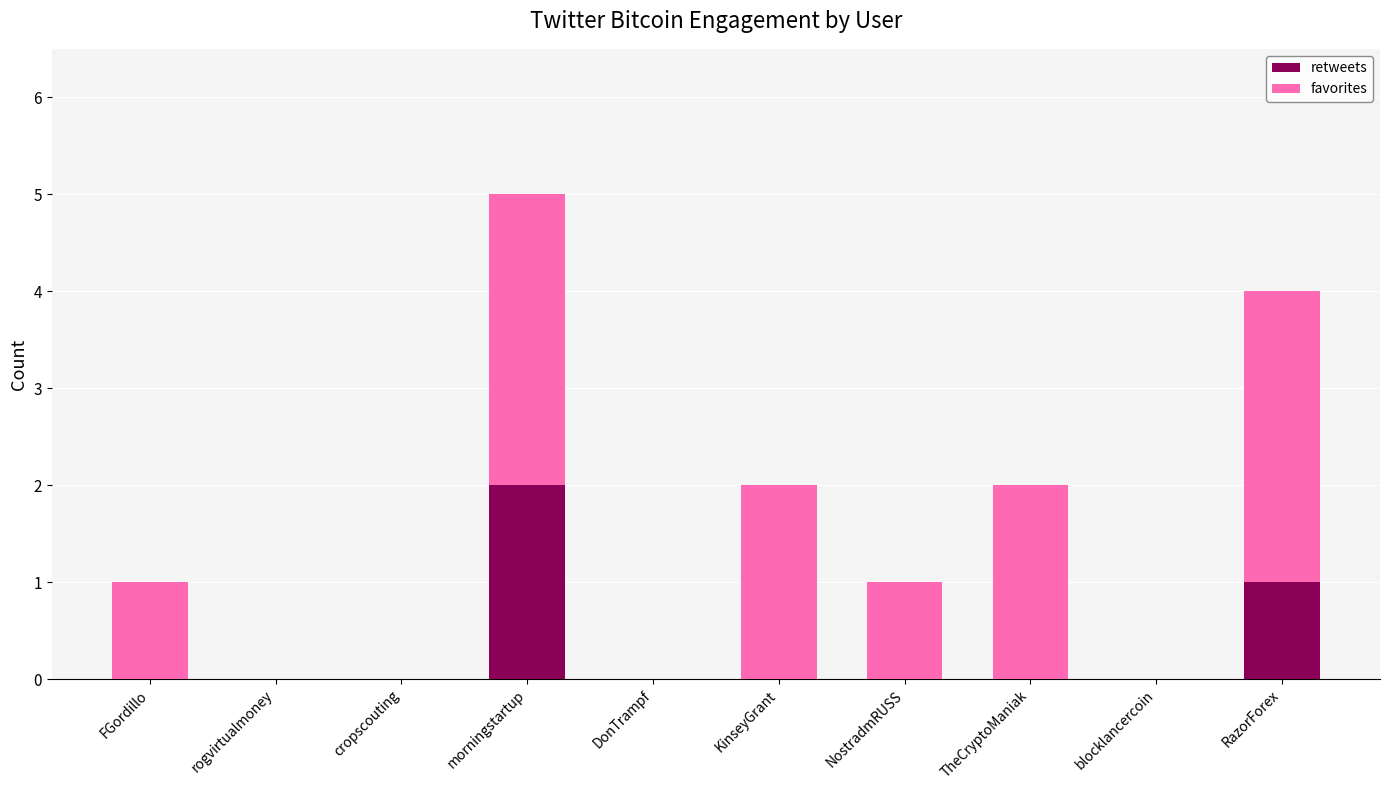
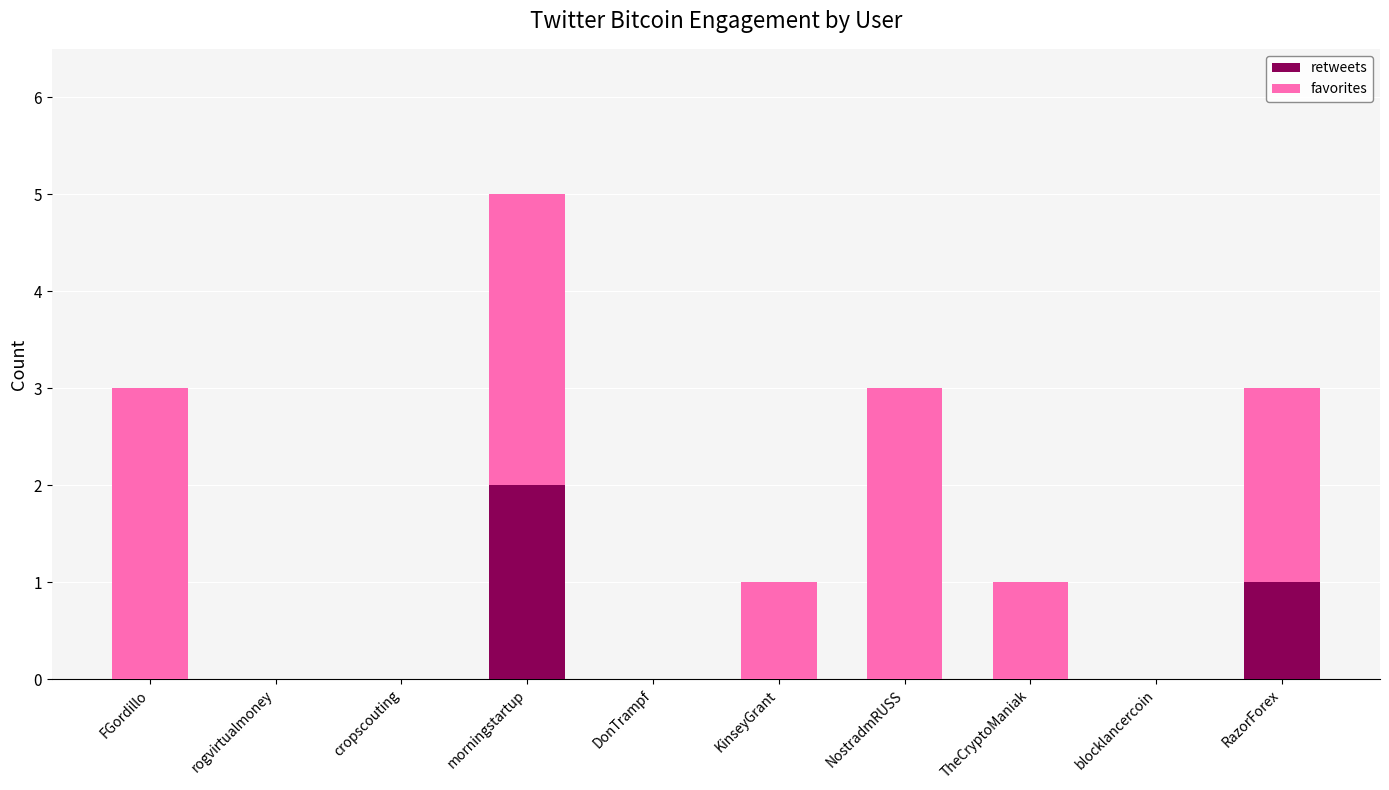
  {
    "retweets": {
      "FGordillo": 0,
      "rogvirtualmoney": 0,
      "cropscouting": 0,
      "morningstartup": 2,
      "DonTrampf": 0,
      "KinseyGrant": 0,
      "NostradmRUSS": 0,
      "TheCryptoManiak": 0,
      "blocklancercoin": 0,
      "RazorForex": 1
    },
    "favorites": {
-     "FGordillo": 1,
+     "FGordillo": 3,
      "rogvirtualmoney": 0,
      "cropscouting": 0,
      "morningstartup": 3,
      "DonTrampf": 0,
-     "KinseyGrant": 2,
-     "NostradmRUSS": 1,
-     "TheCryptoManiak": 2,
+     "KinseyGrant": 1,
+     "NostradmRUSS": 3,
+     "TheCryptoManiak": 1,
      "blocklancercoin": 0,
-     "RazorForex": 3
+     "RazorForex": 2
    }
  }
